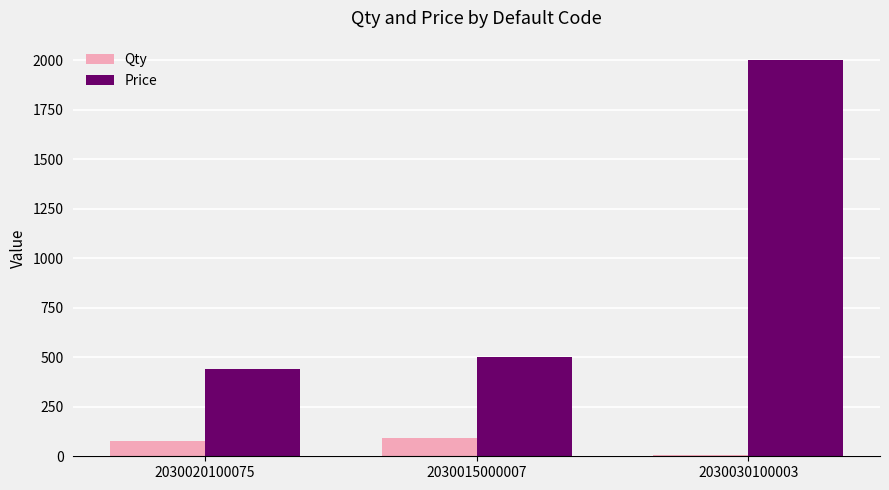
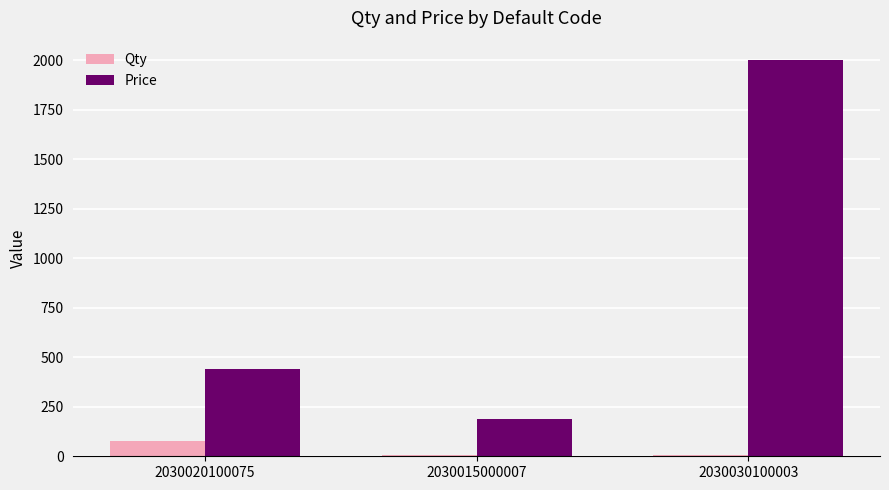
  {
    "Qty": {
      "2030020100075": 80,
-     "2030015000007": 90
+     "2030015000007": 0
    },
    "Price": {
      "2030020100075": 440,
-     "2030015000007": 500,
+     "2030015000007": 190,
      "2030030100003": 2000
    }
  }
